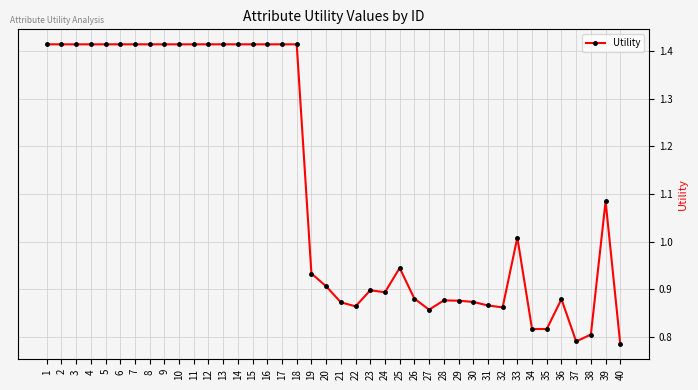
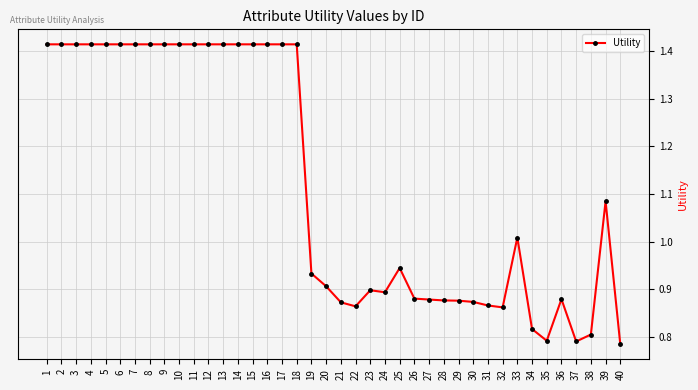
  {
    "1": 1.41,
    "2": 1.41,
    "3": 1.41,
    "4": 1.41,
    "5": 1.41,
    "6": 1.41,
    "7": 1.41,
    "8": 1.41,
    "9": 1.41,
    "10": 1.41,
    "11": 1.41,
    "12": 1.41,
    "13": 1.41,
    "14": 1.41,
    "15": 1.41,
    "16": 1.41,
    "17": 1.41,
    "18": 1.41,
    "19": 0.93,
    "20": 0.91,
    "21": 0.87,
    "22": 0.86,
    "23": 0.90,
    "24": 0.89,
    "25": 0.94,
    "26": 0.88,
-   "27": 0.86,
+   "27": 0.88,
    "28": 0.88,
    "29": 0.88,
    "30": 0.87,
    "31": 0.87,
    "32": 0.86,
    "33": 1.01,
    "34": 0.82,
-   "35": 0.82,
+   "35": 0.79,
    "36": 0.88,
    "37": 0.79,
    "38": 0.80,
    "39": 1.08,
    "40": 0.78
  }
